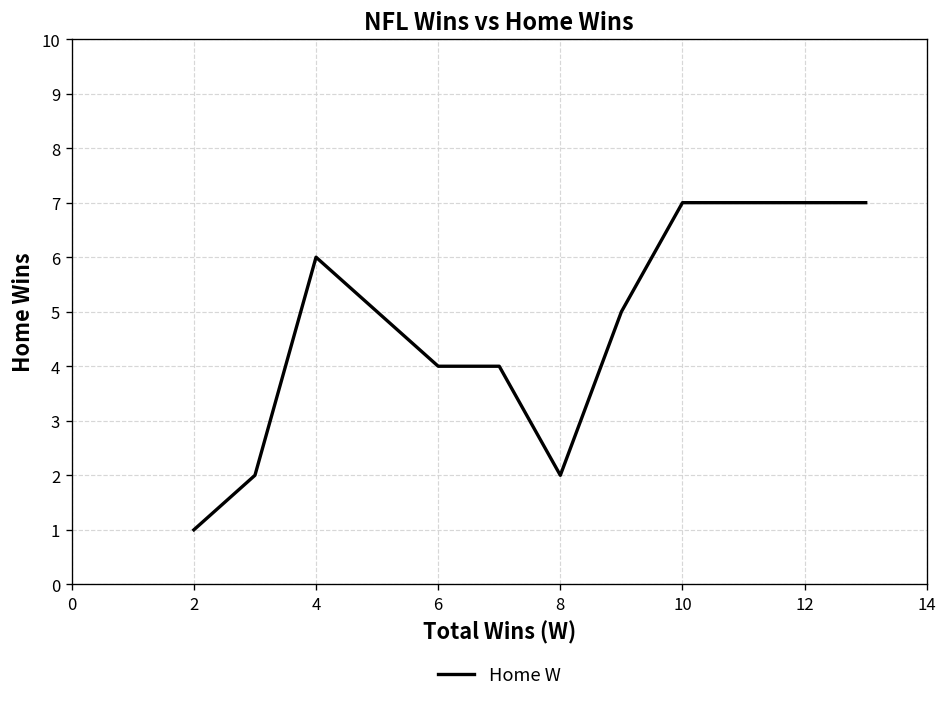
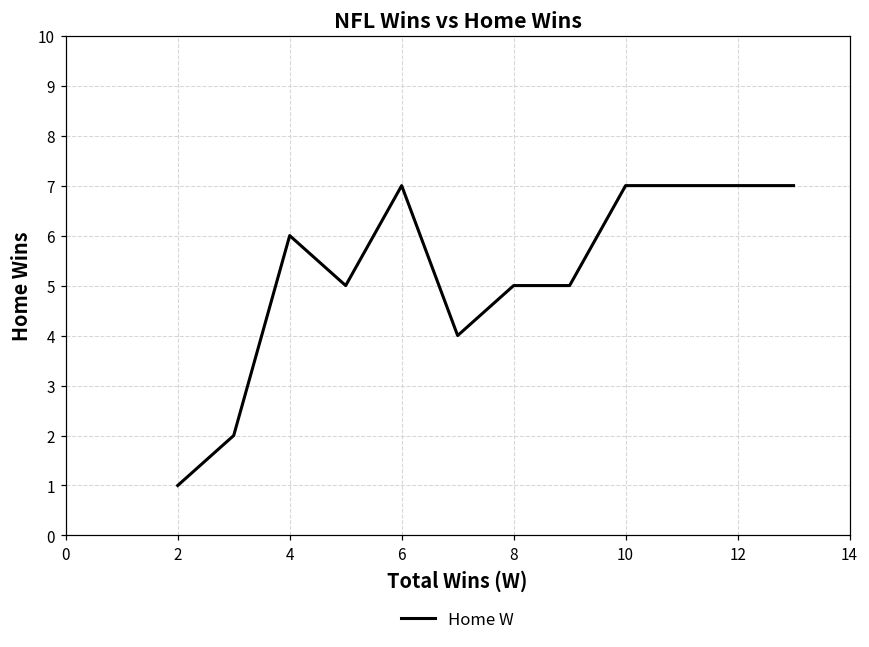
  {
    "2": 1,
    "4": 6,
-   "6": 4,
-   "8": 2,
+   "6": 7,
+   "8": 5,
    "10": 7,
    "12": 7
  }
